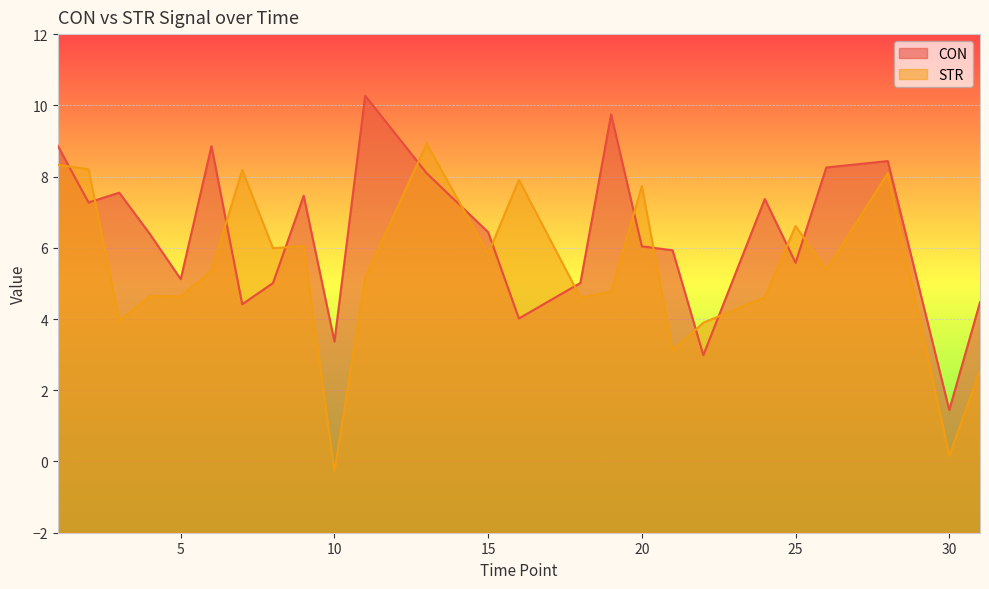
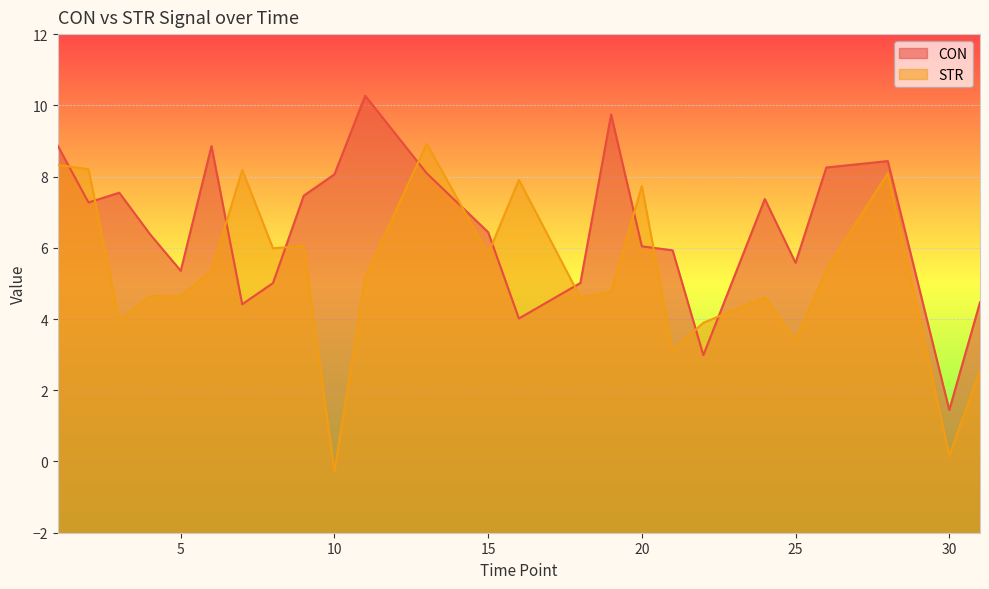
  {
    "CON": {
-     "5": 5.1,
-     "10": 3.4,
+     "5": 5.4,
+     "10": 8.1,
      "15": 6.4,
      "20": 6.0,
      "25": 5.6,
      "30": 1.4
    },
    "STR": {
      "5": 4.6,
      "10": -0.3,
      "15": 5.8,
      "20": 7.7,
-     "25": 6.6,
+     "25": 3.4,
      "30": 0.2
    }
  }
